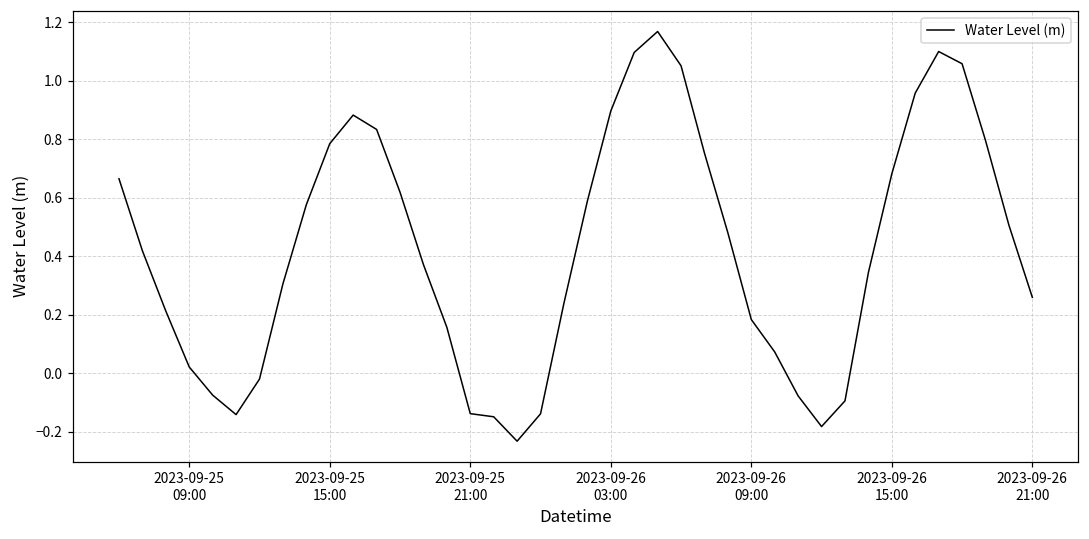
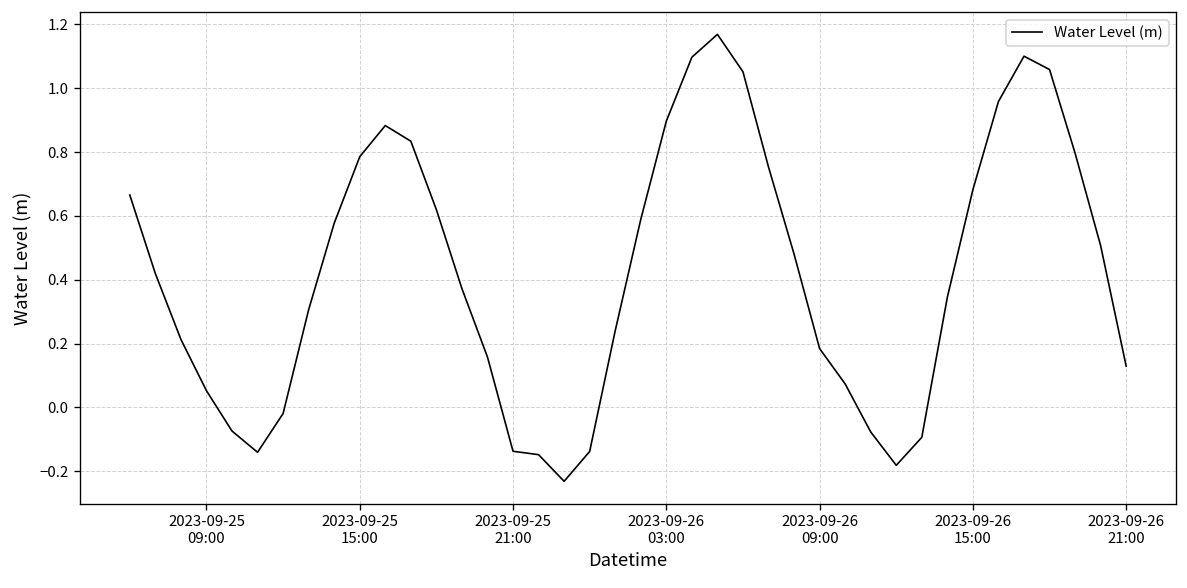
  {
-   "2023-09-25 09:00": 0.02,
+   "2023-09-25 09:00": 0.05,
    "2023-09-25 15:00": 0.79,
    "2023-09-25 21:00": -0.14,
    "2023-09-26 03:00": 0.90,
    "2023-09-26 09:00": 0.18,
    "2023-09-26 15:00": 0.68,
-   "2023-09-26 21:00": 0.26
+   "2023-09-26 21:00": 0.13
  }
